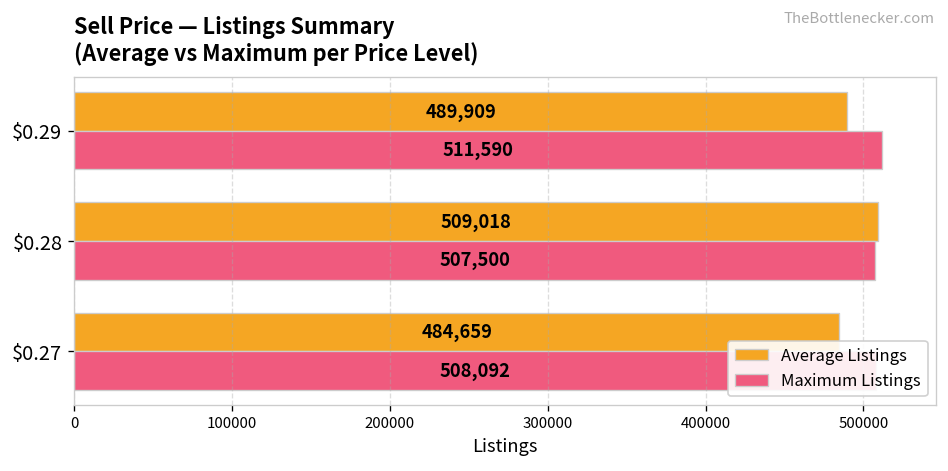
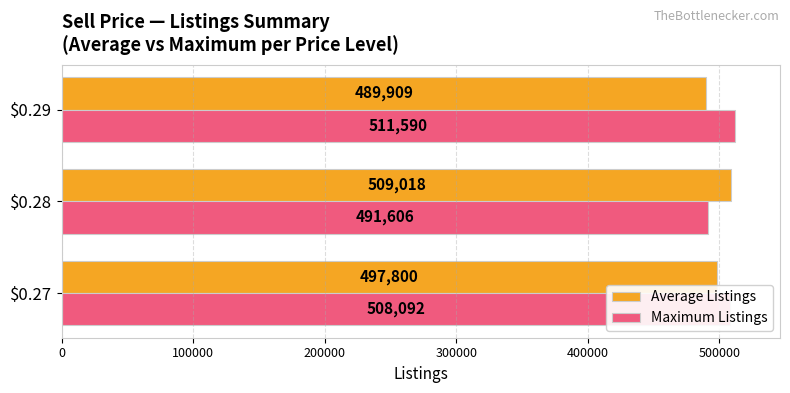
  {
    "Average Listings": {
      "$0.29": "489,909",
      "$0.28": "509,018",
-     "$0.27": "484,659"
+     "$0.27": "497,800"
    },
    "Maximum Listings": {
      "$0.29": "511,590",
-     "$0.28": "507,500"
+     "$0.28": "491,606"
    }
  }
